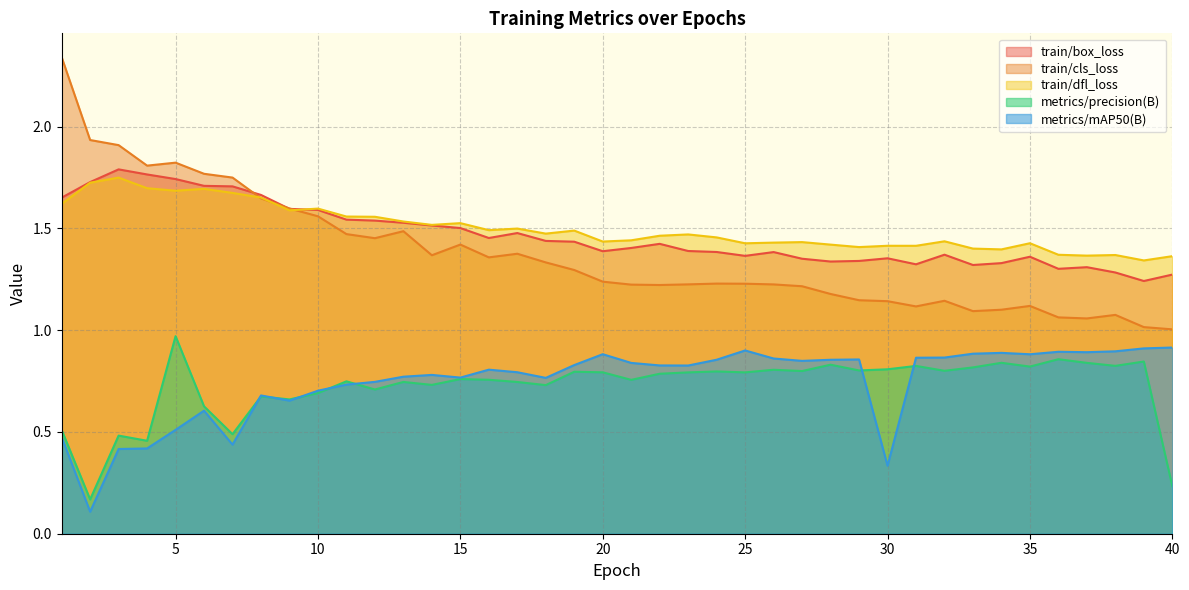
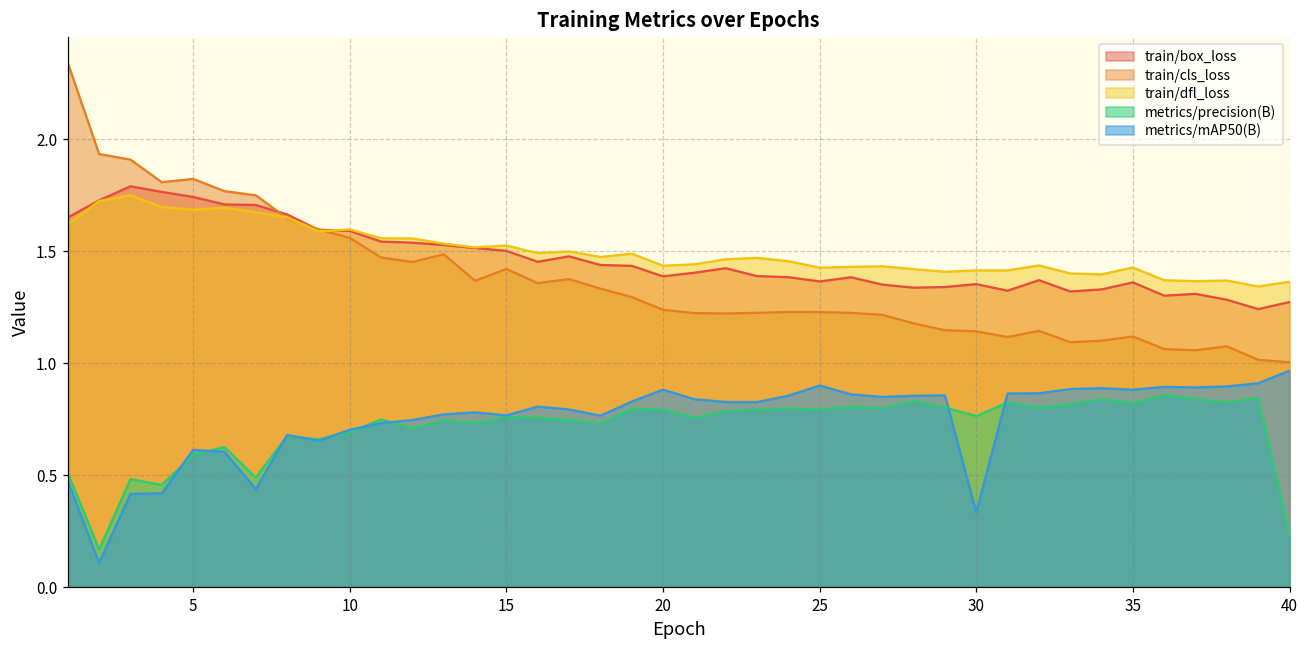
  {
    "metrics/precision(B)": {
-     "5": 0.97,
+     "5": 0.59,
      "20": 0.79,
      "25": 0.79,
-     "30": 0.81,
+     "30": 0.76,
      "35": 0.82,
      "40": 0.23
    },
    "metrics/mAP50(B)": {
-     "5": 0.51,
+     "5": 0.61,
      "20": 0.88,
      "25": 0.90,
      "30": 0.33,
      "35": 0.88,
-     "40": 0.91
+     "40": 0.97
    }
  }
